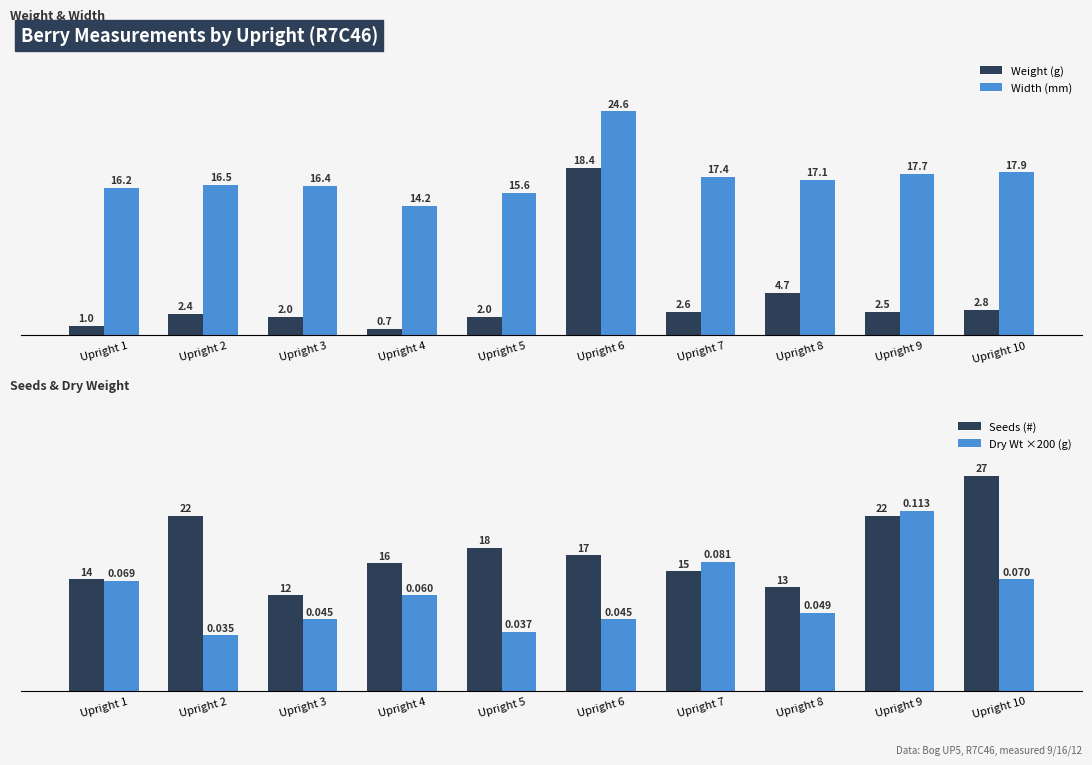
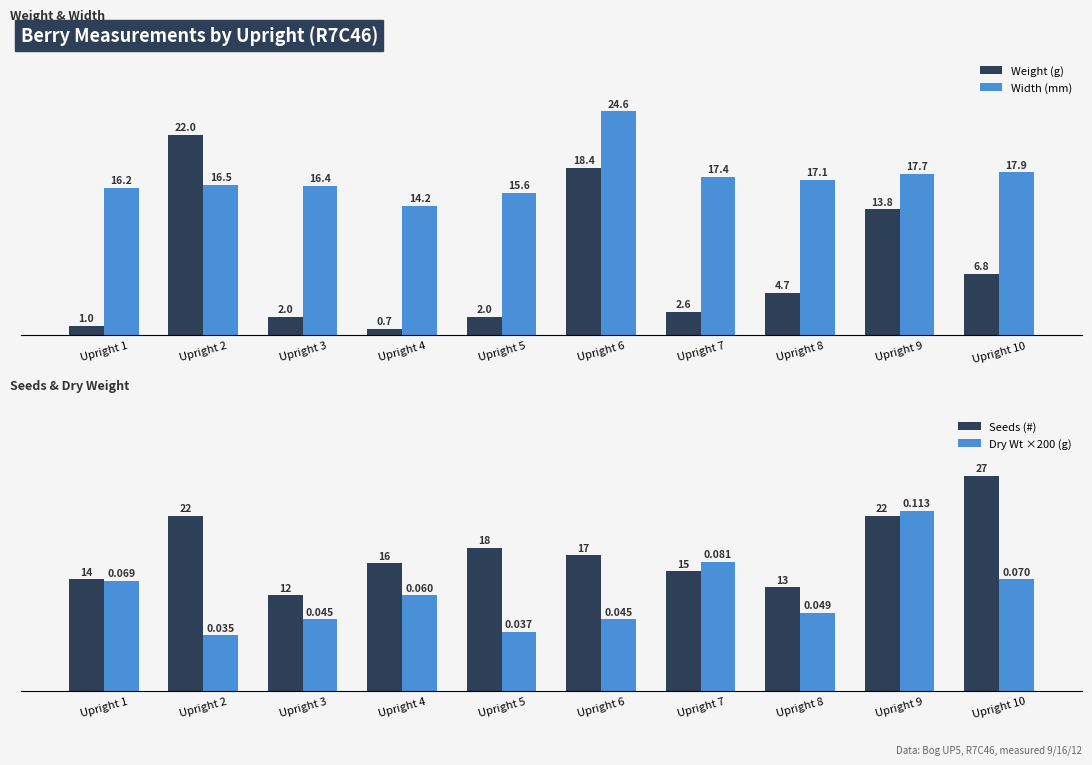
  {
    "Berry Measurements by Upright (R7C46)": {
      "Weight (g)": {
        "Upright 1": 1.0,
-       "Upright 2": 2.4,
+       "Upright 2": 22.0,
        "Upright 3": 2.0,
        "Upright 4": 0.7,
        "Upright 5": 2.0,
        "Upright 6": 18.4,
        "Upright 7": 2.6,
        "Upright 8": 4.7,
-       "Upright 9": 2.5,
-       "Upright 10": 2.8
+       "Upright 9": 13.8,
+       "Upright 10": 6.8
      },
      "Width (mm)": {
        "Upright 1": 16.2,
        "Upright 2": 16.5,
        "Upright 3": 16.4,
        "Upright 4": 14.2,
        "Upright 5": 15.6,
        "Upright 6": 24.6,
        "Upright 7": 17.4,
        "Upright 8": 17.1,
        "Upright 9": 17.7,
        "Upright 10": 17.9
      }
    }
  }
